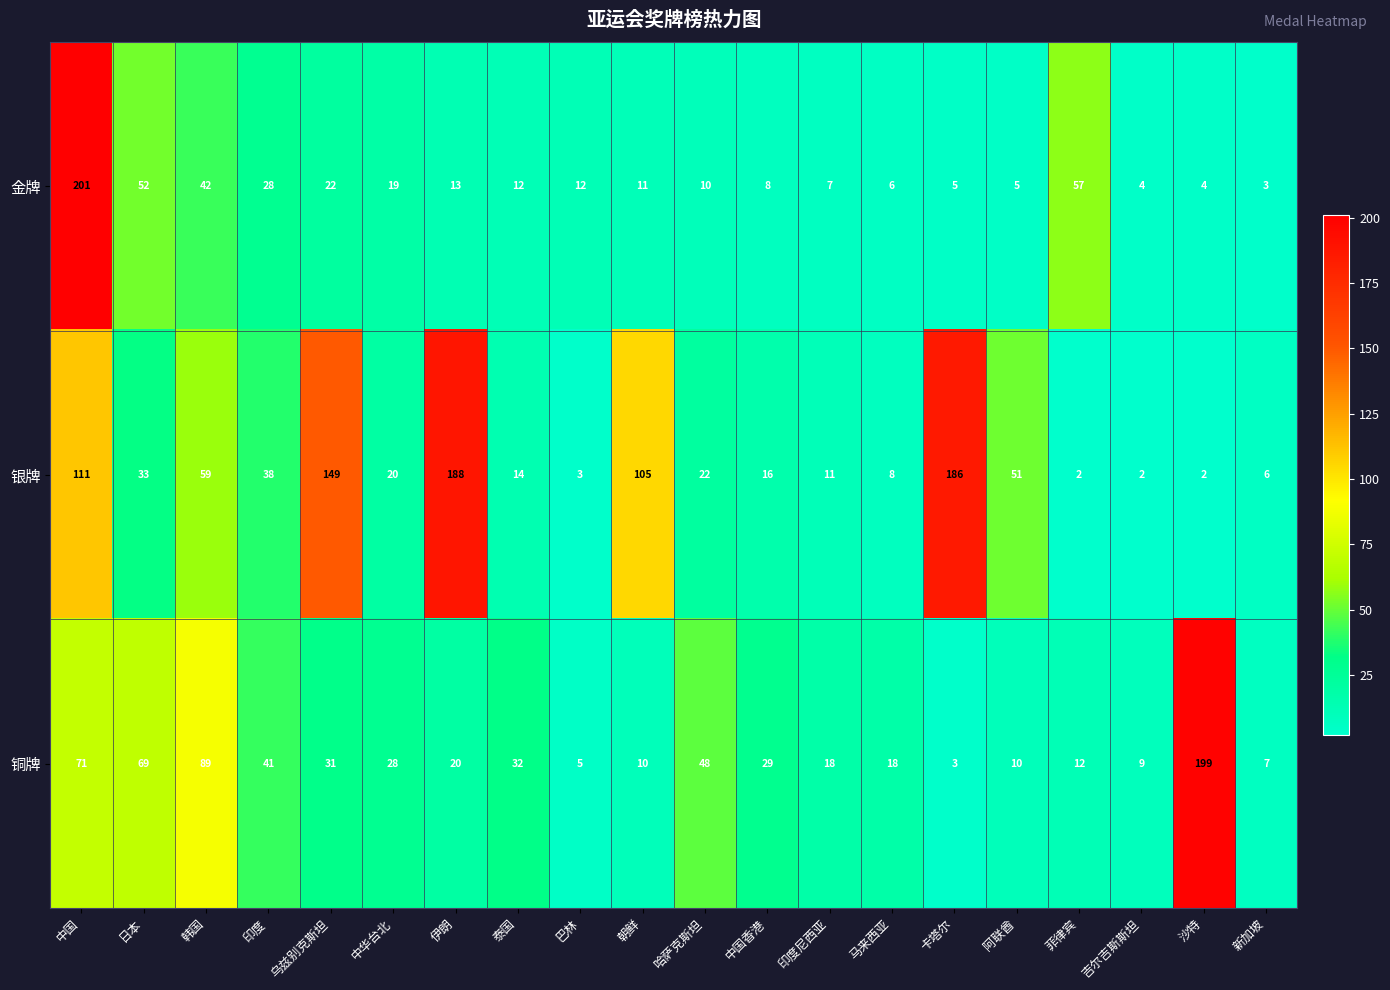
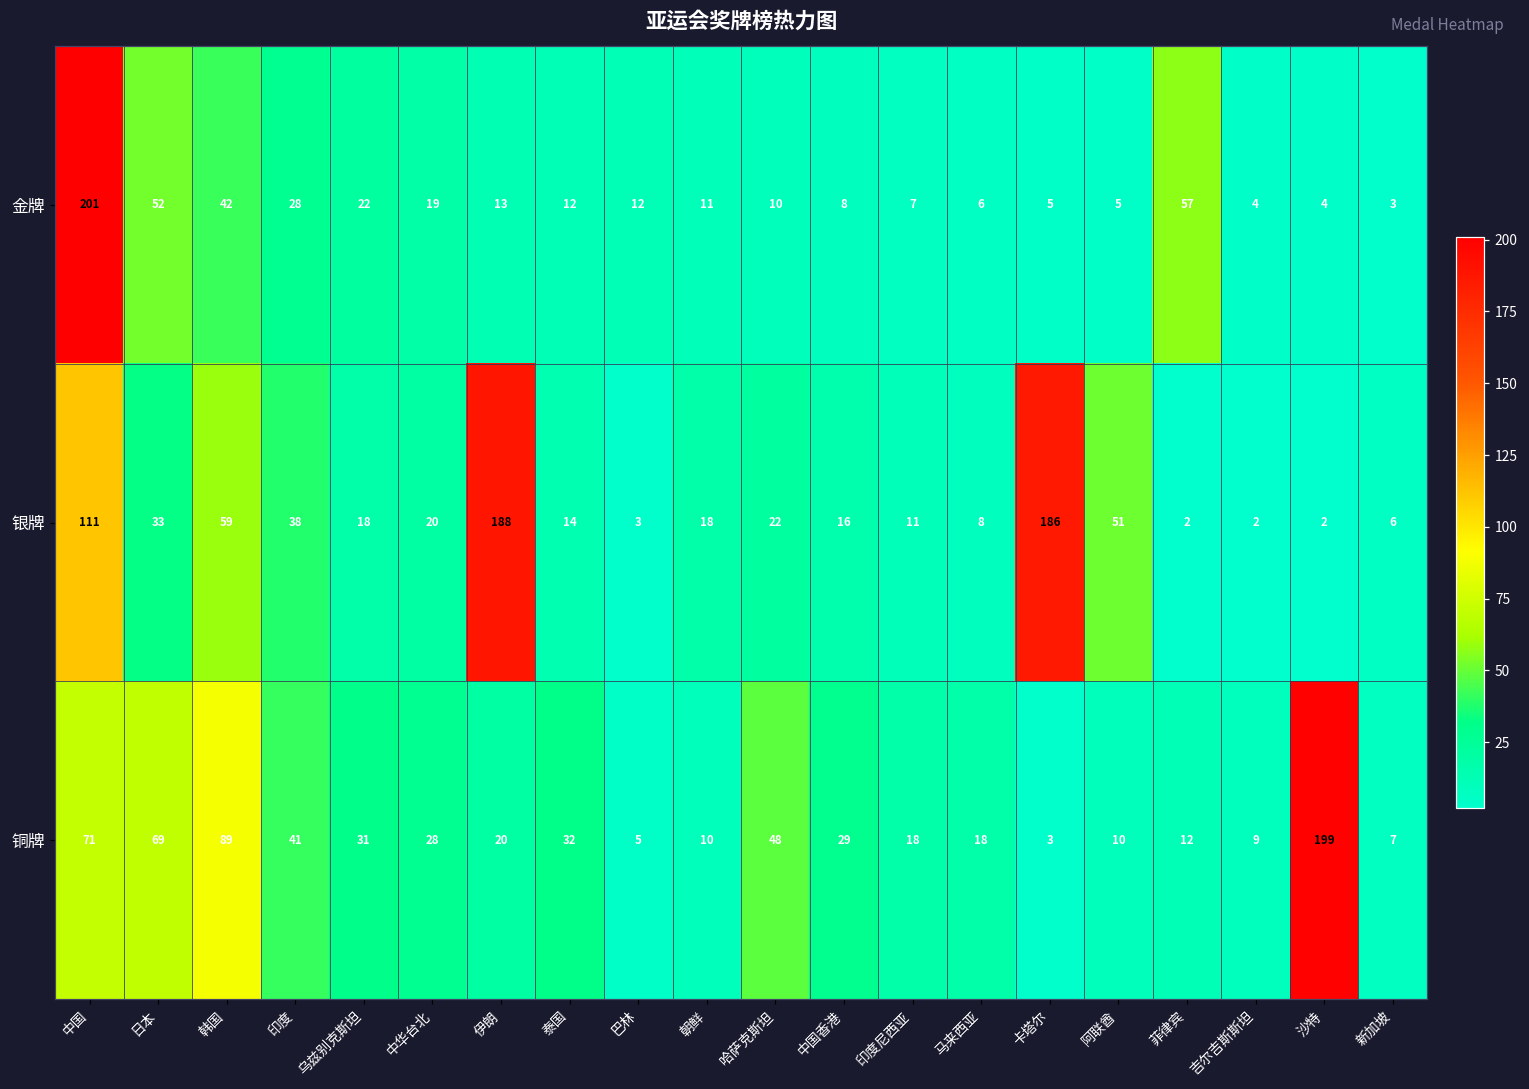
  {
    "金牌": {
      "中国": 201,
      "日本": 52,
      "韩国": 42,
      "印度": 28,
      "乌兹别克斯坦": 22,
      "中华台北": 19,
      "伊朗": 13,
      "泰国": 12,
      "巴林": 12,
      "朝鲜": 11,
      "哈萨克斯坦": 10,
      "中国香港": 8,
      "印度尼西亚": 7,
      "马来西亚": 6,
      "卡塔尔": 5,
      "阿联酋": 5,
      "菲律宾": 57,
      "吉尔吉斯斯坦": 4,
      "沙特": 4,
      "新加坡": 3
    },
    "银牌": {
      "中国": 111,
      "日本": 33,
      "韩国": 59,
      "印度": 38,
-     "乌兹别克斯坦": 149,
+     "乌兹别克斯坦": 18,
      "中华台北": 20,
      "伊朗": 188,
      "泰国": 14,
      "巴林": 3,
-     "朝鲜": 105,
+     "朝鲜": 18,
      "哈萨克斯坦": 22,
      "中国香港": 16,
      "印度尼西亚": 11,
      "马来西亚": 8,
      "卡塔尔": 186,
      "阿联酋": 51,
      "菲律宾": 2,
      "吉尔吉斯斯坦": 2,
      "沙特": 2,
      "新加坡": 6
    },
    "铜牌": {
      "中国": 71,
      "日本": 69,
      "韩国": 89,
      "印度": 41,
      "乌兹别克斯坦": 31,
      "中华台北": 28,
      "伊朗": 20,
      "泰国": 32,
      "巴林": 5,
      "朝鲜": 10,
      "哈萨克斯坦": 48,
      "中国香港": 29,
      "印度尼西亚": 18,
      "马来西亚": 18,
      "卡塔尔": 3,
      "阿联酋": 10,
      "菲律宾": 12,
      "吉尔吉斯斯坦": 9,
      "沙特": 199,
      "新加坡": 7
    }
  }
